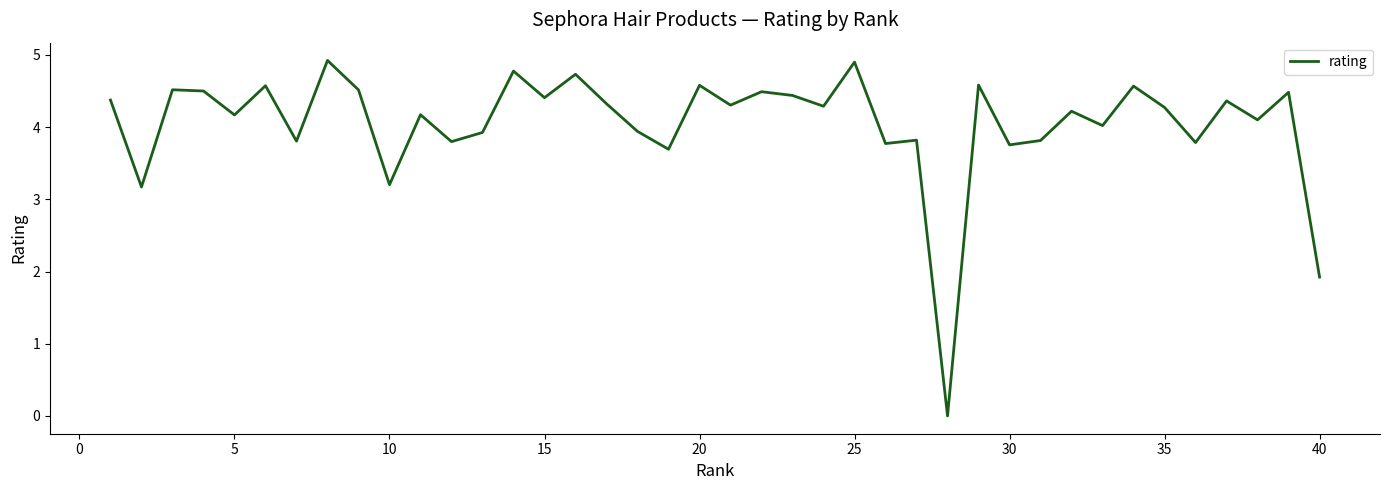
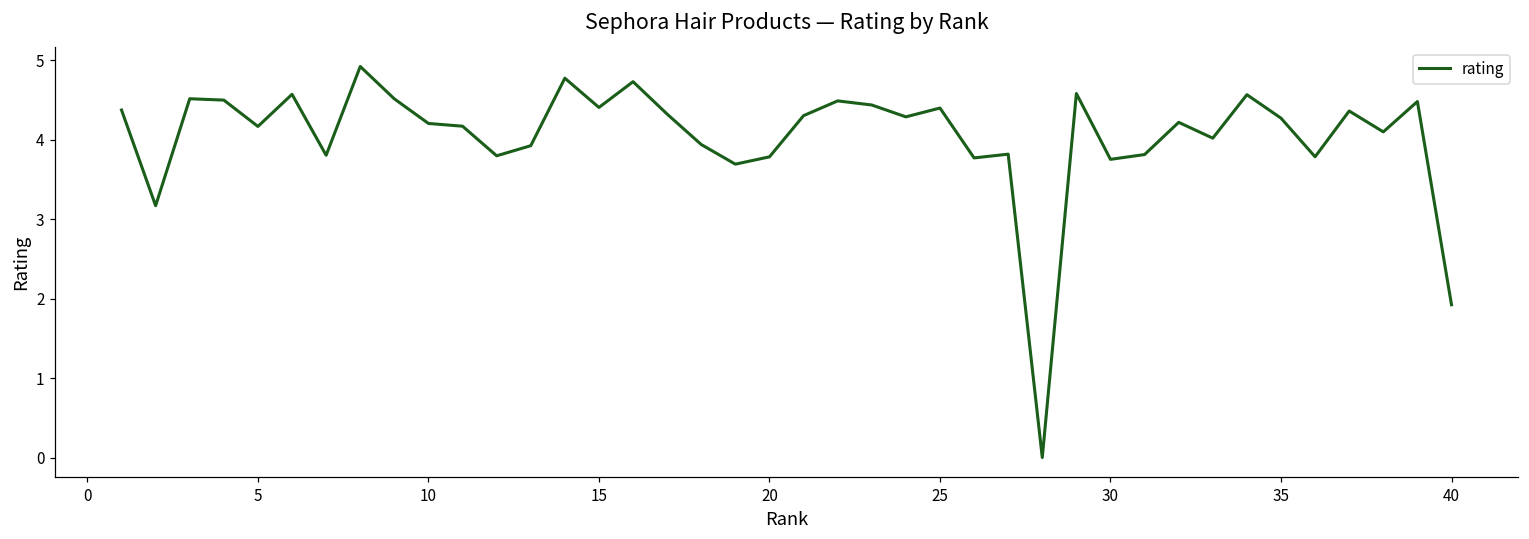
  {
    "5": 4.2,
-   "10": 3.2,
+   "10": 4.2,
    "15": 4.4,
-   "20": 4.6,
-   "25": 4.9,
+   "20": 3.8,
+   "25": 4.4,
    "30": 3.8,
    "35": 4.3,
    "40": 1.9
  }
